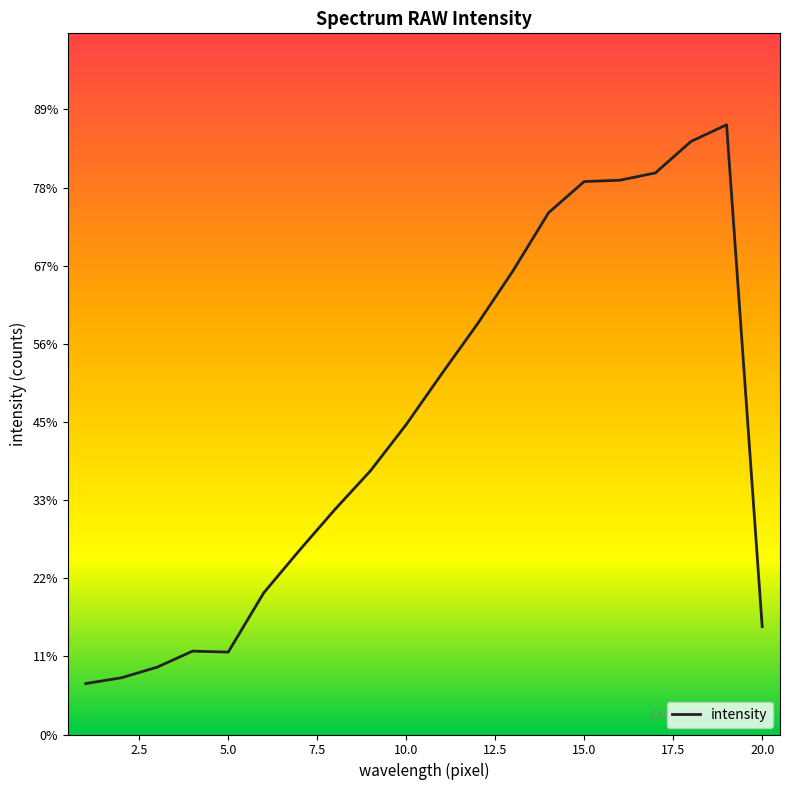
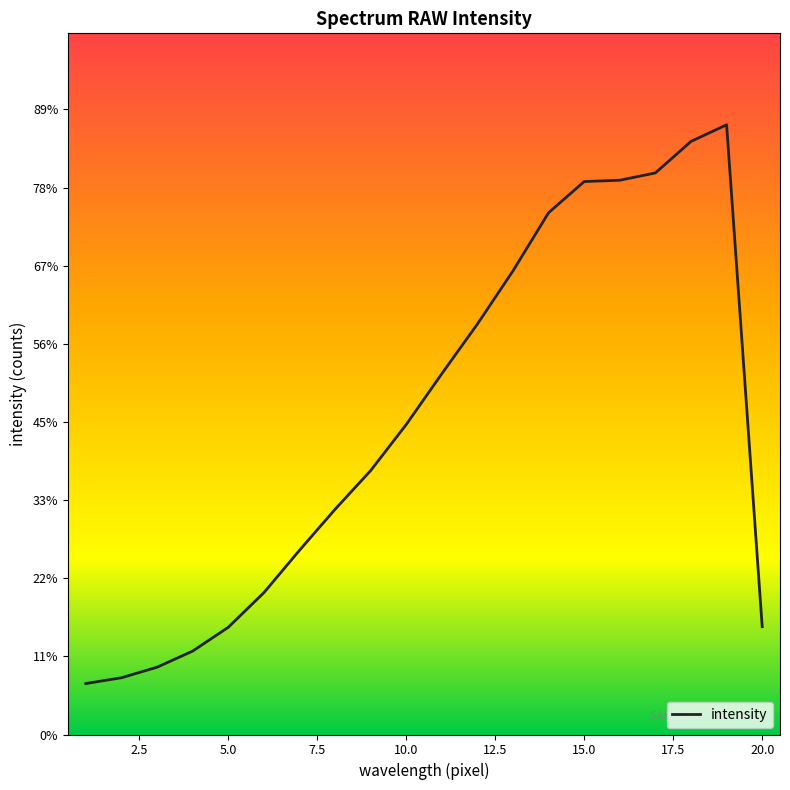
  {
-   "5.0": "12%",
+   "5.0": "15%",
    "10.0": "44%",
    "15.0": "79%",
    "20.0": "15%"
  }
